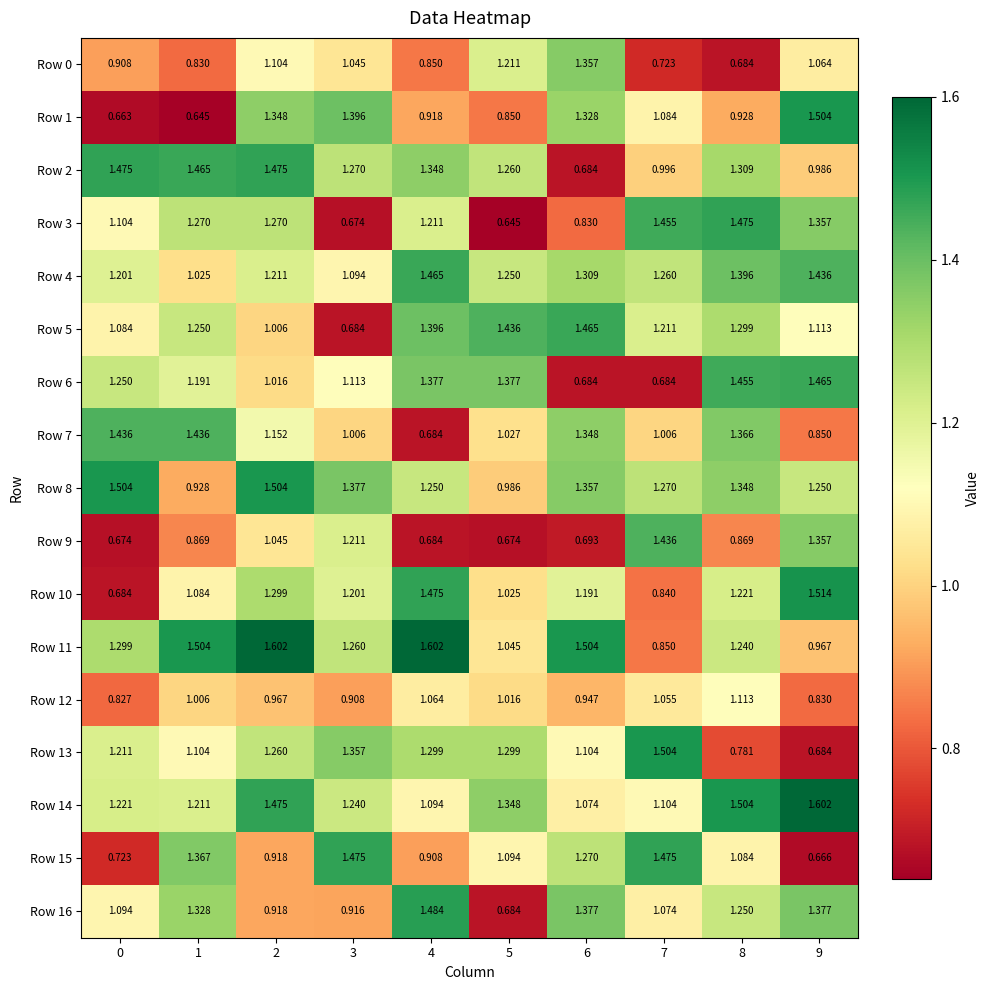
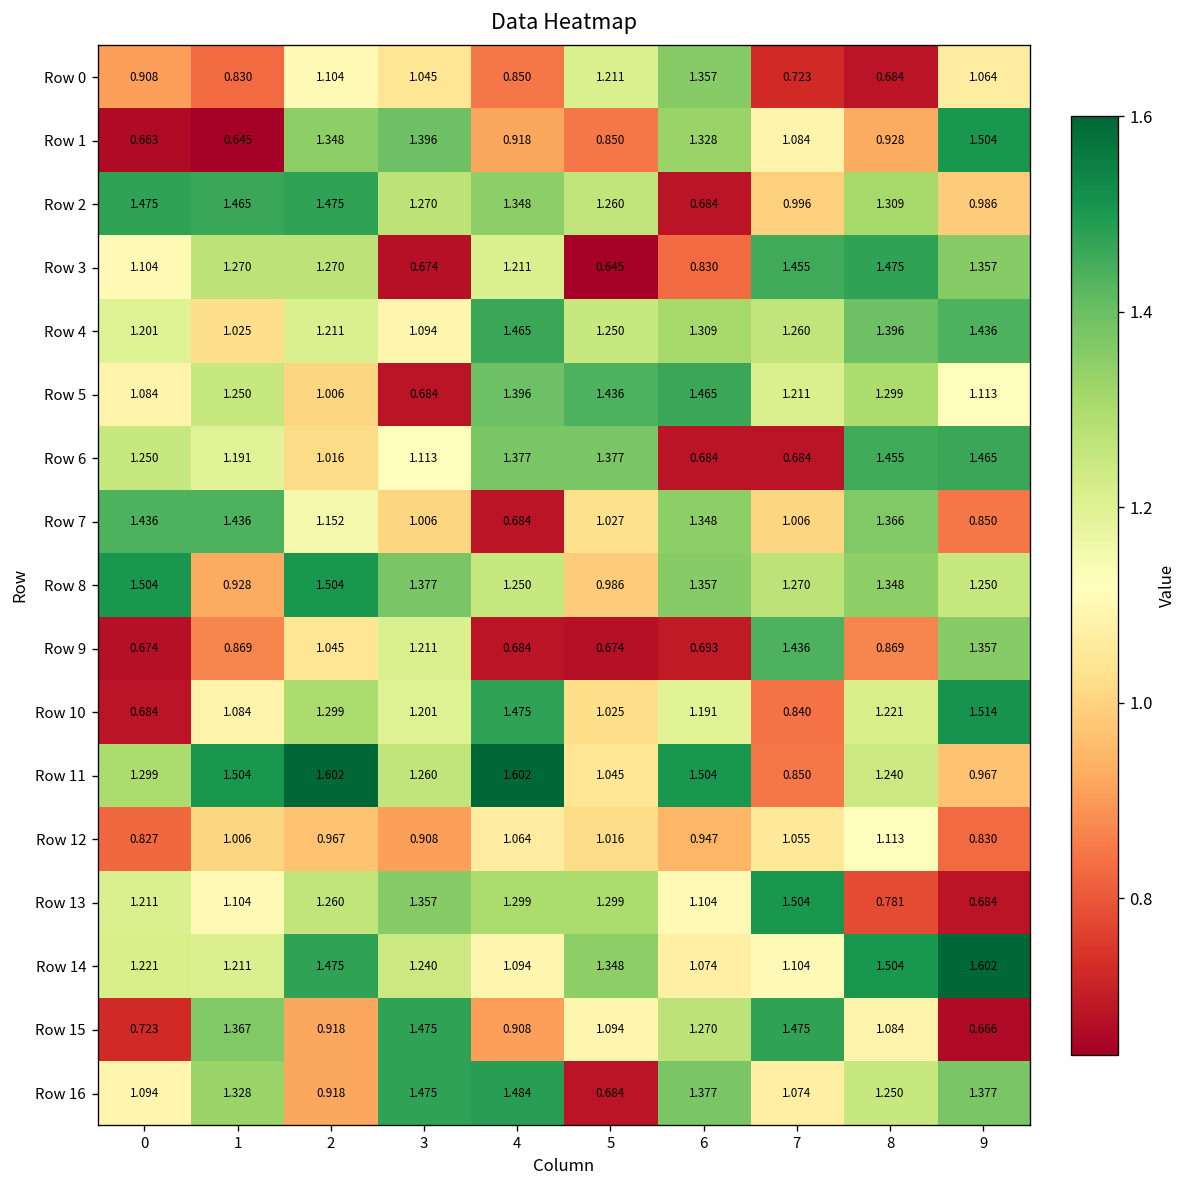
  {
    "Row 0": {
      "0": 0.908,
      "1": 0.830,
      "2": 1.104,
      "3": 1.045,
      "4": 0.850,
      "5": 1.211,
      "6": 1.357,
      "7": 0.723,
      "8": 0.684,
      "9": 1.064
    },
    "Row 1": {
      "0": 0.663,
      "1": 0.645,
      "2": 1.348,
      "3": 1.396,
      "4": 0.918,
      "5": 0.850,
      "6": 1.328,
      "7": 1.084,
      "8": 0.928,
      "9": 1.504
    },
    "Row 2": {
      "0": 1.475,
      "1": 1.465,
      "2": 1.475,
      "3": 1.270,
      "4": 1.348,
      "5": 1.260,
      "6": 0.684,
      "7": 0.996,
      "8": 1.309,
      "9": 0.986
    },
    "Row 3": {
      "0": 1.104,
      "1": 1.270,
      "2": 1.270,
      "3": 0.674,
      "4": 1.211,
      "5": 0.645,
      "6": 0.830,
      "7": 1.455,
      "8": 1.475,
      "9": 1.357
    },
    "Row 4": {
      "0": 1.201,
      "1": 1.025,
      "2": 1.211,
      "3": 1.094,
      "4": 1.465,
      "5": 1.250,
      "6": 1.309,
      "7": 1.260,
      "8": 1.396,
      "9": 1.436
    },
    "Row 5": {
      "0": 1.084,
      "1": 1.250,
      "2": 1.006,
      "3": 0.684,
      "4": 1.396,
      "5": 1.436,
      "6": 1.465,
      "7": 1.211,
      "8": 1.299,
      "9": 1.113
    },
    "Row 6": {
      "0": 1.250,
      "1": 1.191,
      "2": 1.016,
      "3": 1.113,
      "4": 1.377,
      "5": 1.377,
      "6": 0.684,
      "7": 0.684,
      "8": 1.455,
      "9": 1.465
    },
    "Row 7": {
      "0": 1.436,
      "1": 1.436,
      "2": 1.152,
      "3": 1.006,
      "4": 0.684,
      "5": 1.027,
      "6": 1.348,
      "7": 1.006,
      "8": 1.366,
      "9": 0.850
    },
    "Row 8": {
      "0": 1.504,
      "1": 0.928,
      "2": 1.504,
      "3": 1.377,
      "4": 1.250,
      "5": 0.986,
      "6": 1.357,
      "7": 1.270,
      "8": 1.348,
      "9": 1.250
    },
    "Row 9": {
      "0": 0.674,
      "1": 0.869,
      "2": 1.045,
      "3": 1.211,
      "4": 0.684,
      "5": 0.674,
      "6": 0.693,
      "7": 1.436,
      "8": 0.869,
      "9": 1.357
    },
    "Row 10": {
      "0": 0.684,
      "1": 1.084,
      "2": 1.299,
      "3": 1.201,
      "4": 1.475,
      "5": 1.025,
      "6": 1.191,
      "7": 0.840,
      "8": 1.221,
      "9": 1.514
    },
    "Row 11": {
      "0": 1.299,
      "1": 1.504,
      "2": 1.602,
      "3": 1.260,
      "4": 1.602,
      "5": 1.045,
      "6": 1.504,
      "7": 0.850,
      "8": 1.240,
      "9": 0.967
    },
    "Row 12": {
      "0": 0.827,
      "1": 1.006,
      "2": 0.967,
      "3": 0.908,
      "4": 1.064,
      "5": 1.016,
      "6": 0.947,
      "7": 1.055,
      "8": 1.113,
      "9": 0.830
    },
    "Row 13": {
      "0": 1.211,
      "1": 1.104,
      "2": 1.260,
      "3": 1.357,
      "4": 1.299,
      "5": 1.299,
      "6": 1.104,
      "7": 1.504,
      "8": 0.781,
      "9": 0.684
    },
    "Row 14": {
      "0": 1.221,
      "1": 1.211,
      "2": 1.475,
      "3": 1.240,
      "4": 1.094,
      "5": 1.348,
      "6": 1.074,
      "7": 1.104,
      "8": 1.504,
      "9": 1.602
    },
    "Row 15": {
      "0": 0.723,
      "1": 1.367,
      "2": 0.918,
      "3": 1.475,
      "4": 0.908,
      "5": 1.094,
      "6": 1.270,
      "7": 1.475,
      "8": 1.084,
      "9": 0.666
    },
    "Row 16": {
      "0": 1.094,
      "1": 1.328,
      "2": 0.918,
-     "3": 0.916,
+     "3": 1.475,
      "4": 1.484,
      "5": 0.684,
      "6": 1.377,
      "7": 1.074,
      "8": 1.250,
      "9": 1.377
    }
  }
